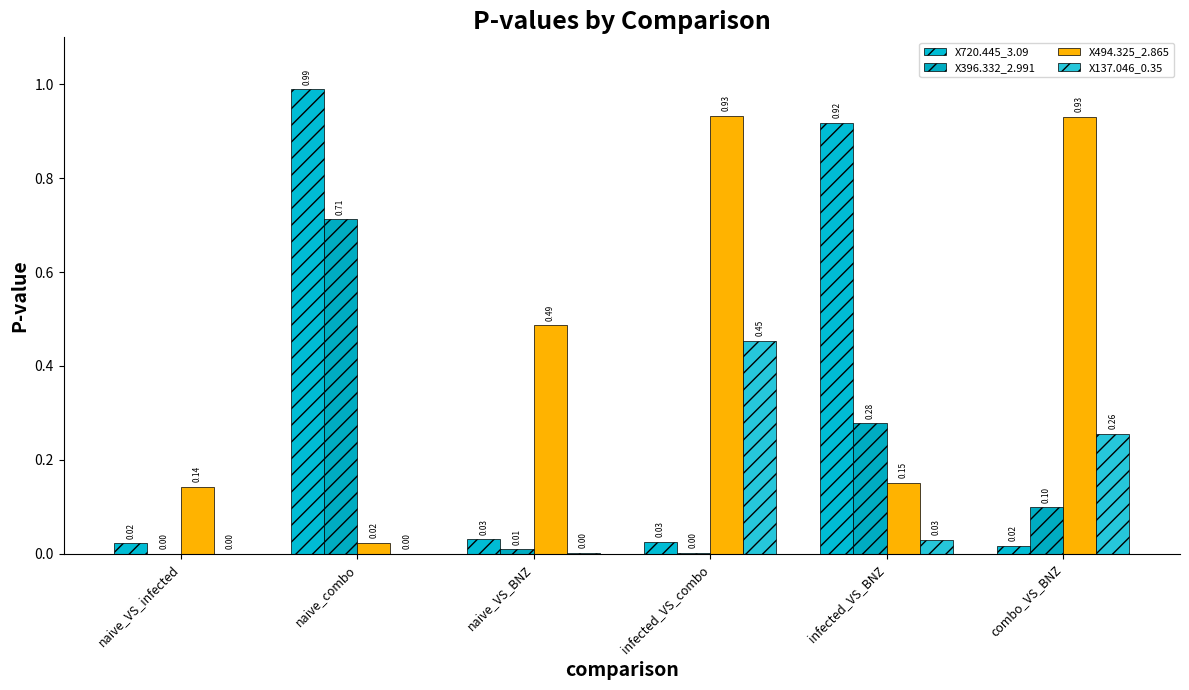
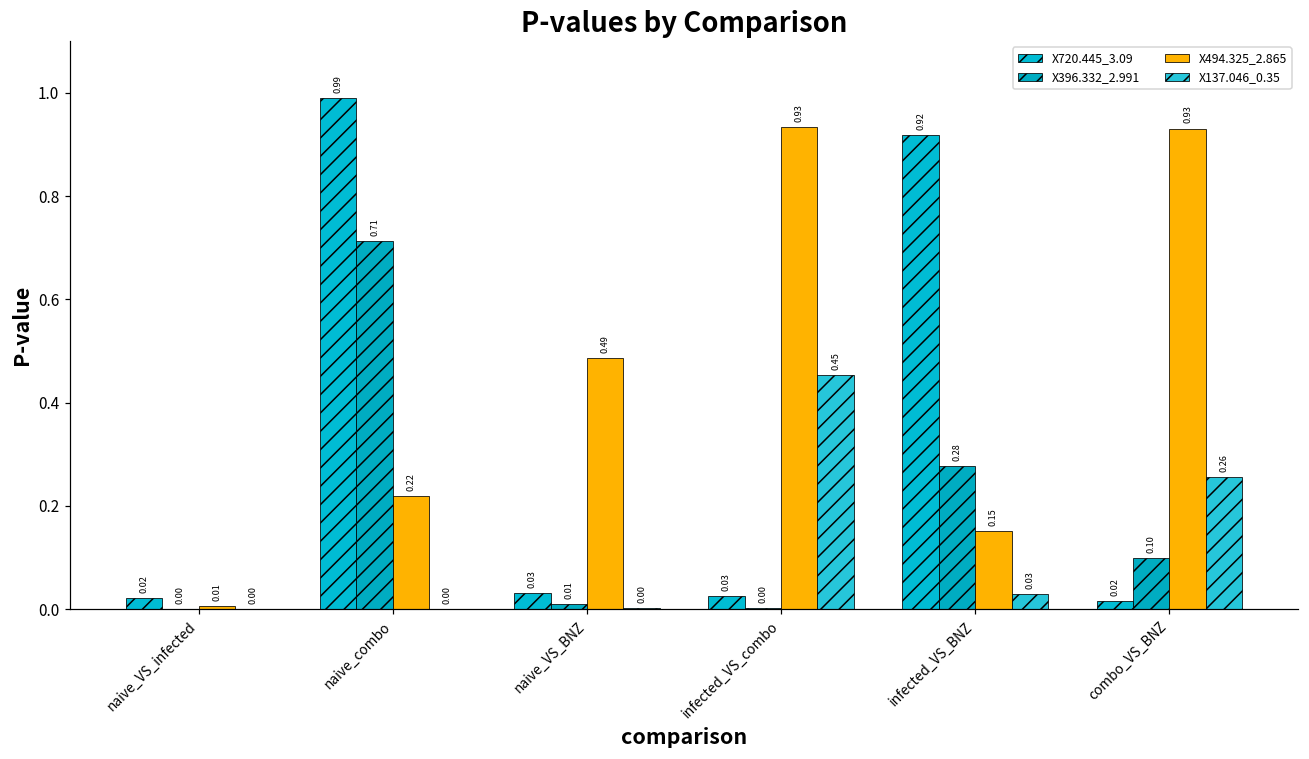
  {
    "X494.325_2.865": {
-     "naive_VS_infected": 0.14,
-     "naive_combo": 0.02,
+     "naive_VS_infected": 0.01,
+     "naive_combo": 0.22,
      "naive_VS_BNZ": 0.49,
      "infected_VS_combo": 0.93,
      "infected_VS_BNZ": 0.15,
      "combo_VS_BNZ": 0.93
    }
  }
